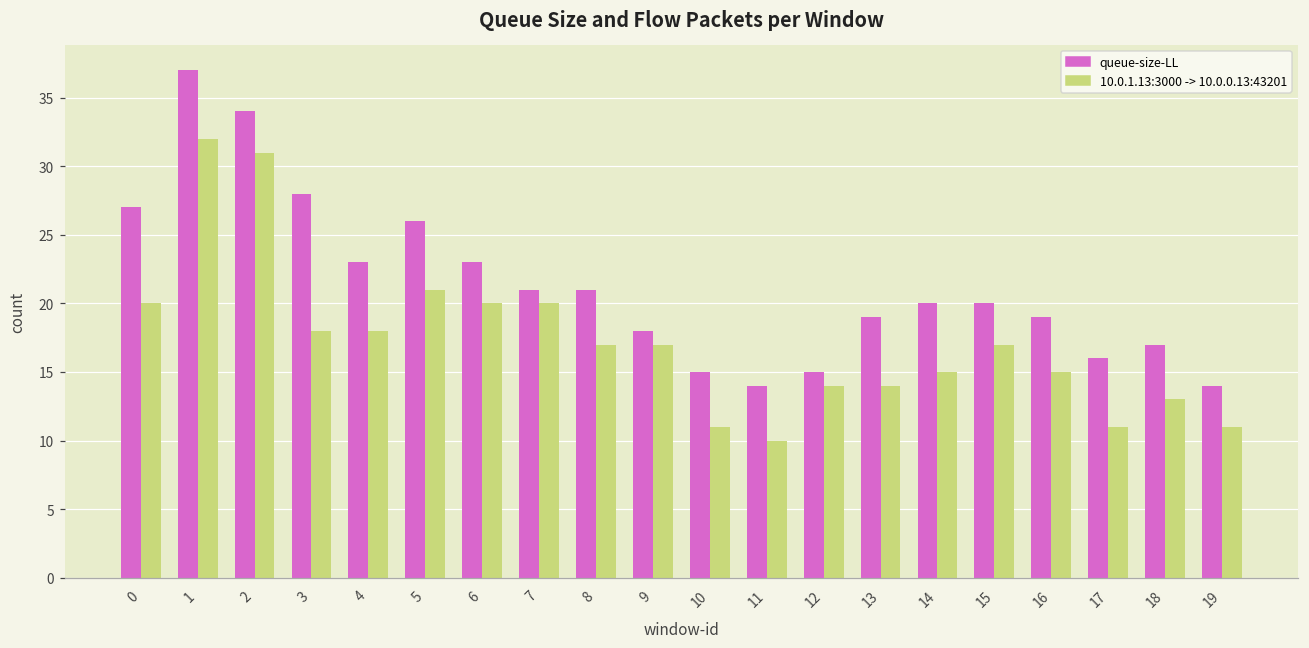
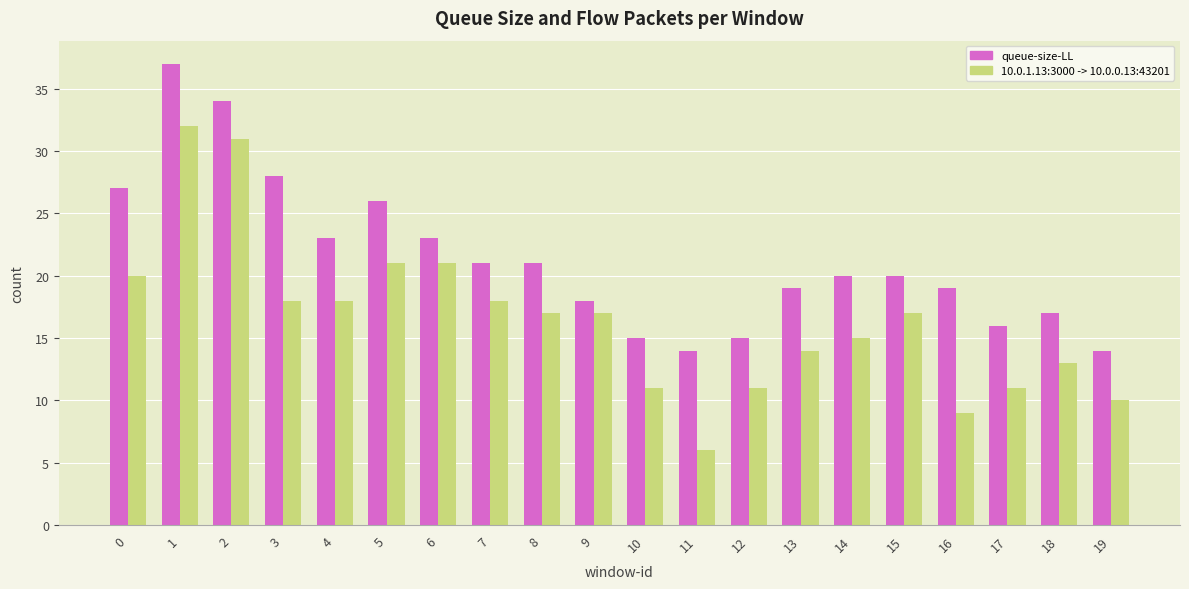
  {
    "queue-size-LL": {
      "0": 27,
      "1": 37,
      "2": 34,
      "3": 28,
      "4": 23,
      "5": 26,
      "6": 23,
      "7": 21,
      "8": 21,
      "9": 18,
      "10": 15,
      "11": 14,
      "12": 15,
      "13": 19,
      "14": 20,
      "15": 20,
      "16": 19,
      "17": 16,
      "18": 17,
      "19": 14
    },
    "10.0.1.13:3000 -> 10.0.0.13:43201": {
      "0": 20,
      "1": 32,
      "2": 31,
      "3": 18,
      "4": 18,
      "5": 21,
-     "6": 20,
-     "7": 20,
+     "6": 21,
+     "7": 18,
      "8": 17,
      "9": 17,
      "10": 11,
-     "11": 10,
-     "12": 14,
+     "11": 6,
+     "12": 11,
      "13": 14,
      "14": 15,
      "15": 17,
-     "16": 15,
+     "16": 9,
      "17": 11,
      "18": 13,
-     "19": 11
+     "19": 10
    }
  }
